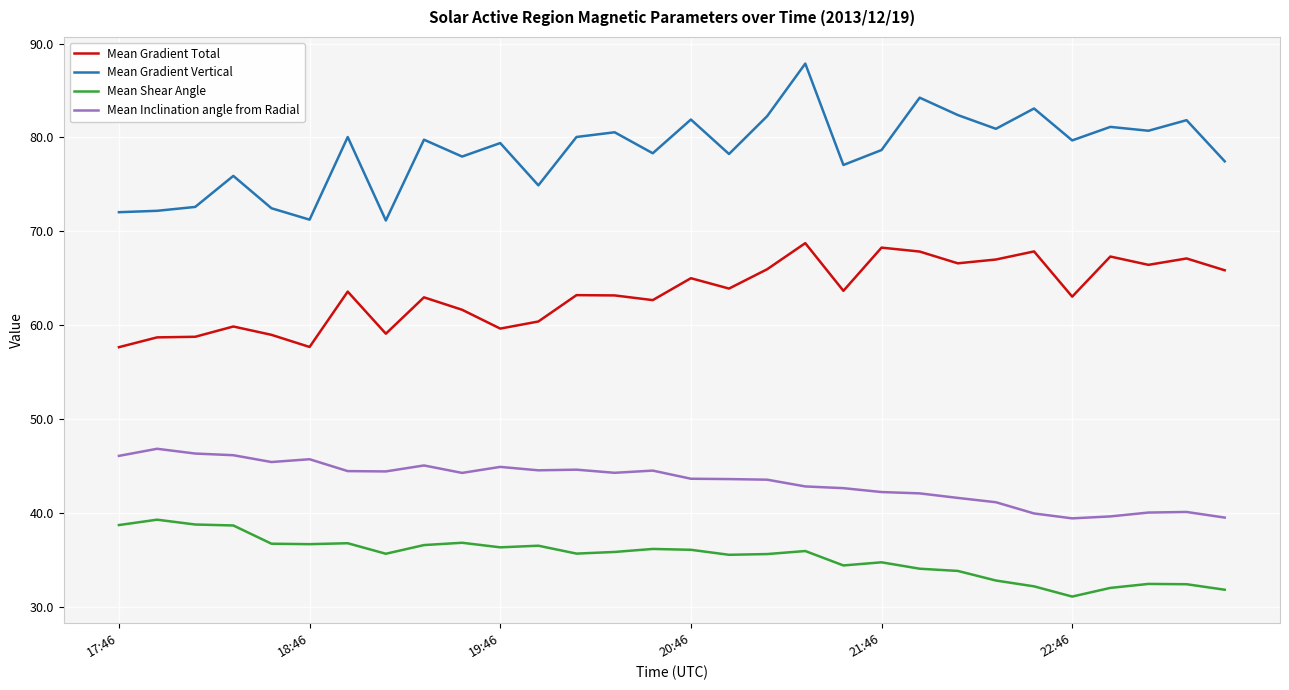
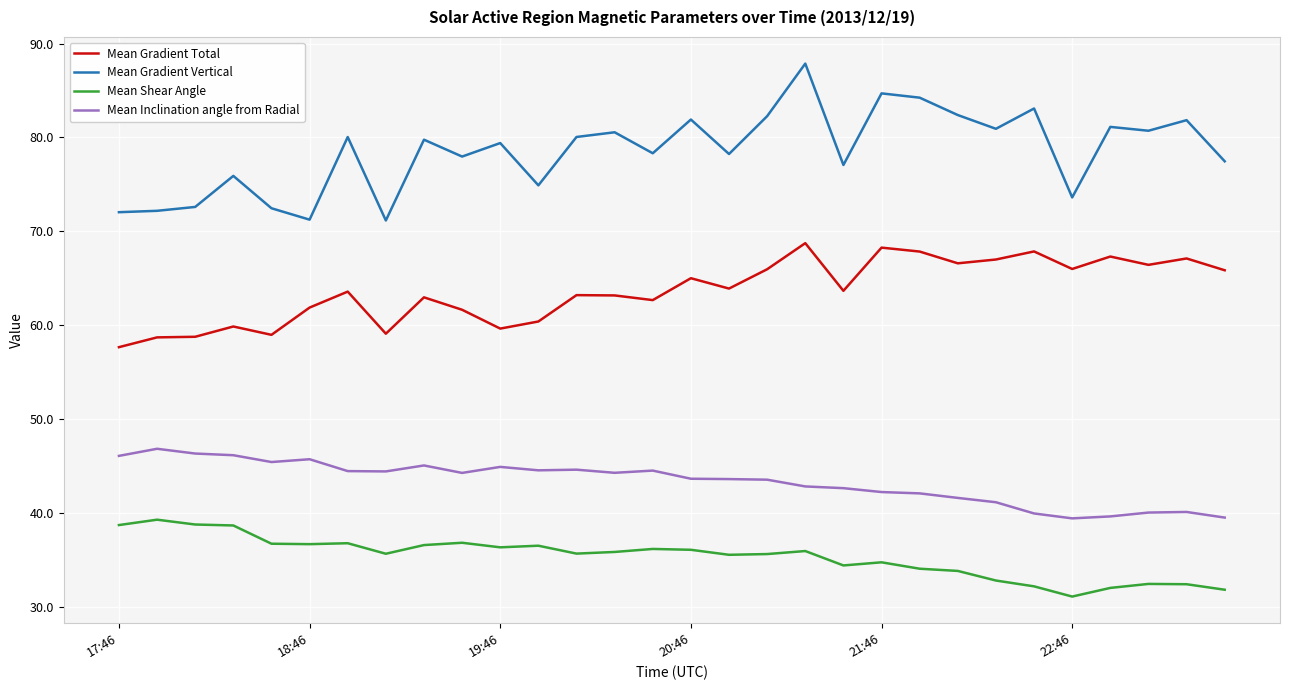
  {
    "Mean Gradient Total": {
      "17:46": 58,
-     "18:46": 58,
+     "18:46": 62,
      "19:46": 60,
      "20:46": 65,
      "21:46": 68,
-     "22:46": 63
+     "22:46": 66
    },
    "Mean Gradient Vertical": {
      "17:46": 72,
      "18:46": 71,
      "19:46": 79,
      "20:46": 82,
-     "21:46": 79,
-     "22:46": 80
+     "21:46": 85,
+     "22:46": 74
    },
    "Mean Shear Angle": {
      "17:46": 39,
      "18:46": 37,
      "19:46": 36,
      "20:46": 36,
      "21:46": 35,
      "22:46": 31
    },
    "Mean Inclination angle from Radial": {
      "17:46": 46,
      "18:46": 46,
      "19:46": 45,
      "20:46": 44,
      "21:46": 42,
      "22:46": 39
    }
  }
